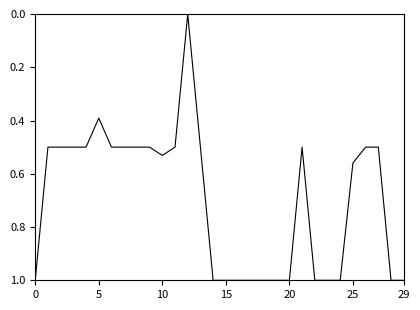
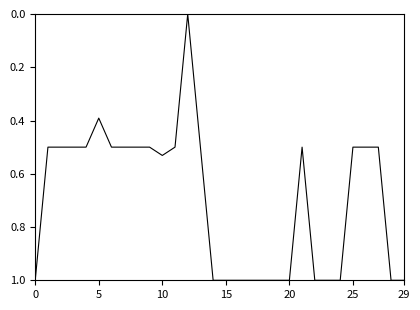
  {
    "0": 1.00,
    "5": 0.39,
    "10": 0.53,
    "15": 1.00,
    "20": 1.00,
-   "25": 0.56,
+   "25": 0.50,
    "29": 1.00
  }
